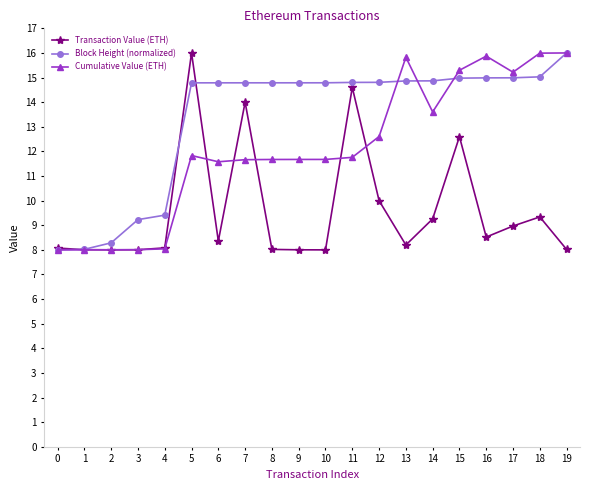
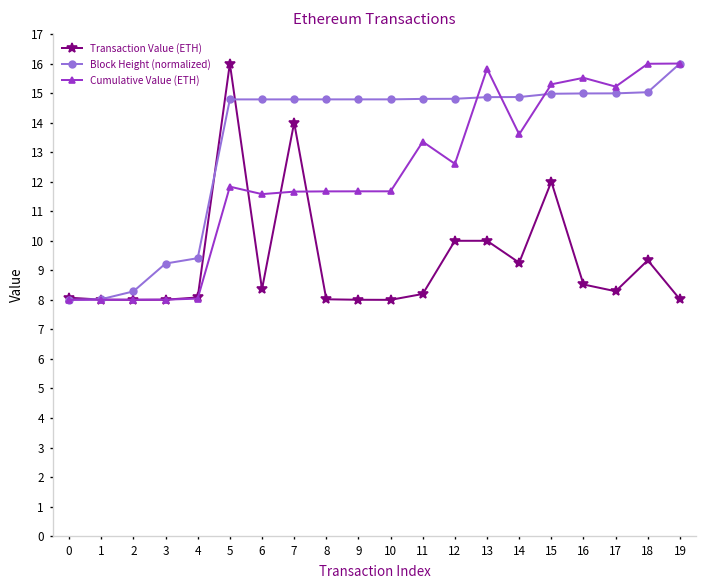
  {
    "Transaction Value (ETH)": {
      "5": 16.0,
      "6": 8.4,
      "7": 14.0,
      "8": 8.0,
      "9": 8.0,
      "10": 8.0,
-     "11": 14.6,
+     "11": 8.2,
      "12": 10.0,
-     "13": 8.2,
+     "13": 10.0,
      "14": 9.3,
-     "15": 12.6,
+     "15": 12.0,
      "16": 8.5,
-     "17": 9.0,
+     "17": 8.3,
      "18": 9.3,
      "19": 8.0
    },
    "Block Height (normalized)": {
      "2": 8.3,
      "3": 9.2,
      "4": 9.4,
      "5": 14.8,
      "6": 14.8,
      "7": 14.8,
      "8": 14.8,
      "9": 14.8,
      "10": 14.8,
      "11": 14.8,
      "12": 14.8,
      "13": 14.9,
      "14": 14.9,
      "15": 15.0,
      "16": 15.0,
      "17": 15.0,
      "18": 15.0
    },
    "Cumulative Value (ETH)": {
      "5": 11.8,
      "6": 11.6,
      "7": 11.7,
      "8": 11.7,
      "9": 11.7,
      "10": 11.7,
-     "11": 11.8,
+     "11": 13.4,
      "12": 12.6,
      "13": 15.8,
      "14": 13.6,
      "15": 15.3,
-     "16": 15.9,
+     "16": 15.5,
      "17": 15.2,
      "18": 16.0
    }
  }
